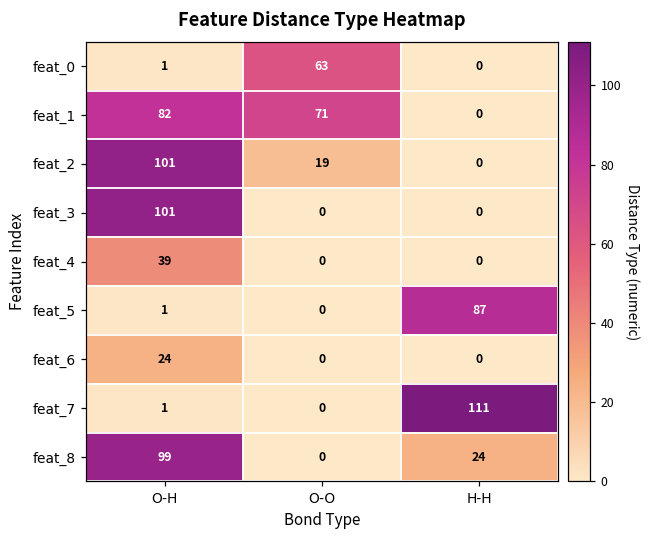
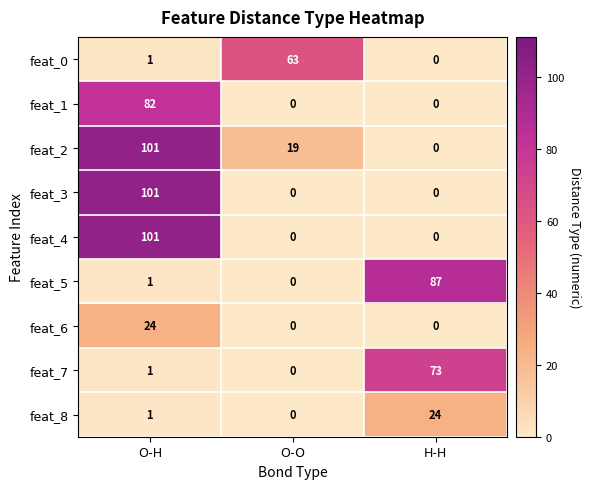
  {
    "feat_0": {
      "O-H": 1,
      "O-O": 63,
      "H-H": 0
    },
    "feat_1": {
      "O-H": 82,
-     "O-O": 71,
+     "O-O": 0,
      "H-H": 0
    },
    "feat_2": {
      "O-H": 101,
      "O-O": 19,
      "H-H": 0
    },
    "feat_3": {
      "O-H": 101,
      "O-O": 0,
      "H-H": 0
    },
    "feat_4": {
-     "O-H": 39,
+     "O-H": 101,
      "O-O": 0,
      "H-H": 0
    },
    "feat_5": {
      "O-H": 1,
      "O-O": 0,
      "H-H": 87
    },
    "feat_6": {
      "O-H": 24,
      "O-O": 0,
      "H-H": 0
    },
    "feat_7": {
      "O-H": 1,
      "O-O": 0,
-     "H-H": 111
+     "H-H": 73
    },
    "feat_8": {
-     "O-H": 99,
+     "O-H": 1,
      "O-O": 0,
      "H-H": 24
    }
  }
